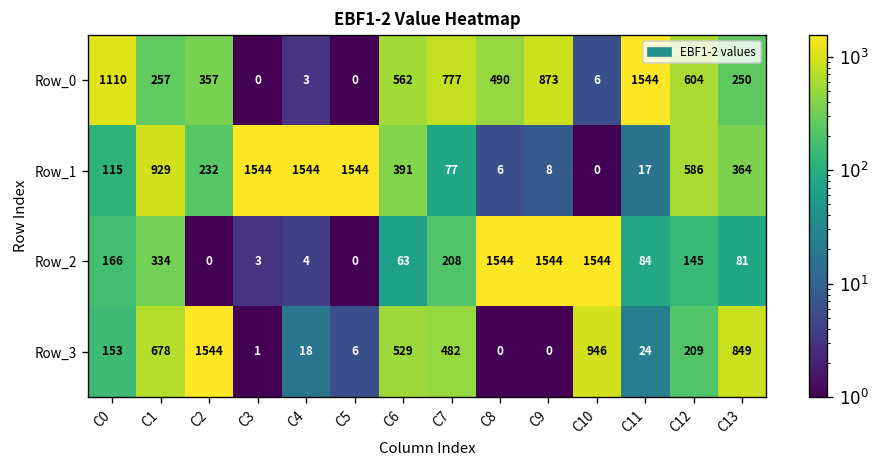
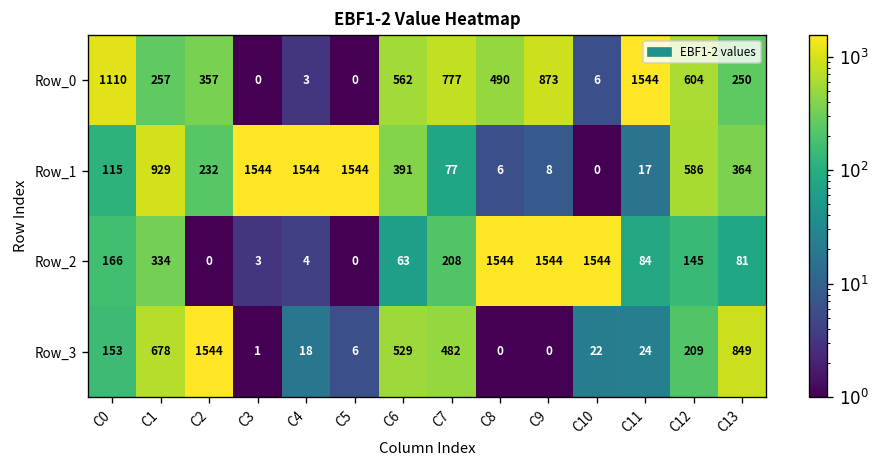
  {
    "Row_0": {
      "C0": 1110,
      "C1": 257,
      "C2": 357,
      "C3": 0,
      "C4": 3,
      "C5": 0,
      "C6": 562,
      "C7": 777,
      "C8": 490,
      "C9": 873,
      "C10": 6,
      "C11": 1544,
      "C12": 604,
      "C13": 250
    },
    "Row_1": {
      "C0": 115,
      "C1": 929,
      "C2": 232,
      "C3": 1544,
      "C4": 1544,
      "C5": 1544,
      "C6": 391,
      "C7": 77,
      "C8": 6,
      "C9": 8,
      "C10": 0,
      "C11": 17,
      "C12": 586,
      "C13": 364
    },
    "Row_2": {
      "C0": 166,
      "C1": 334,
      "C2": 0,
      "C3": 3,
      "C4": 4,
      "C5": 0,
      "C6": 63,
      "C7": 208,
      "C8": 1544,
      "C9": 1544,
      "C10": 1544,
      "C11": 84,
      "C12": 145,
      "C13": 81
    },
    "Row_3": {
      "C0": 153,
      "C1": 678,
      "C2": 1544,
      "C3": 1,
      "C4": 18,
      "C5": 6,
      "C6": 529,
      "C7": 482,
      "C8": 0,
      "C9": 0,
-     "C10": 946,
+     "C10": 22,
      "C11": 24,
      "C12": 209,
      "C13": 849
    }
  }
